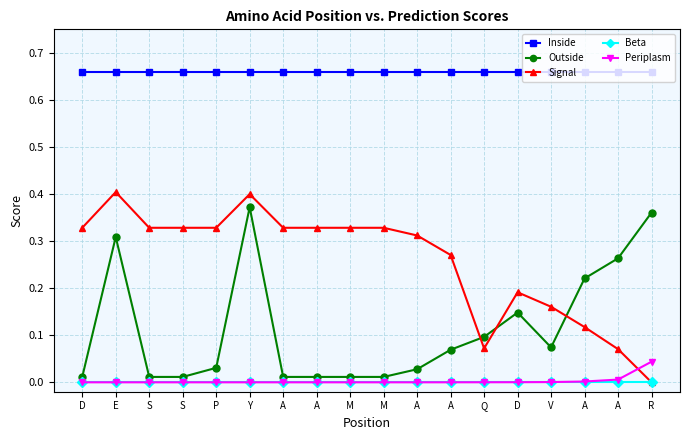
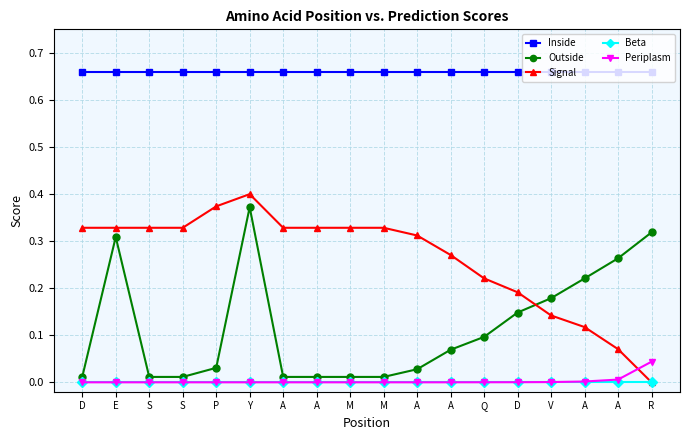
  {
    "Inside": {
      "E": 0.66,
      "P": 0.66,
      "Y": 0.66,
      "Q": 0.66
    },
    "Outside": {
      "E": 0.31,
      "P": 0.03,
      "Y": 0.37,
      "Q": 0.10,
-     "V": 0.07,
-     "R": 0.36
+     "V": 0.18,
+     "R": 0.32
    },
    "Signal": {
-     "E": 0.40,
-     "P": 0.33,
+     "E": 0.33,
+     "P": 0.37,
      "Y": 0.40,
-     "Q": 0.07,
-     "V": 0.16
+     "Q": 0.22,
+     "V": 0.14
    },
    "Periplasm": {
      "R": 0.04
    }
  }
